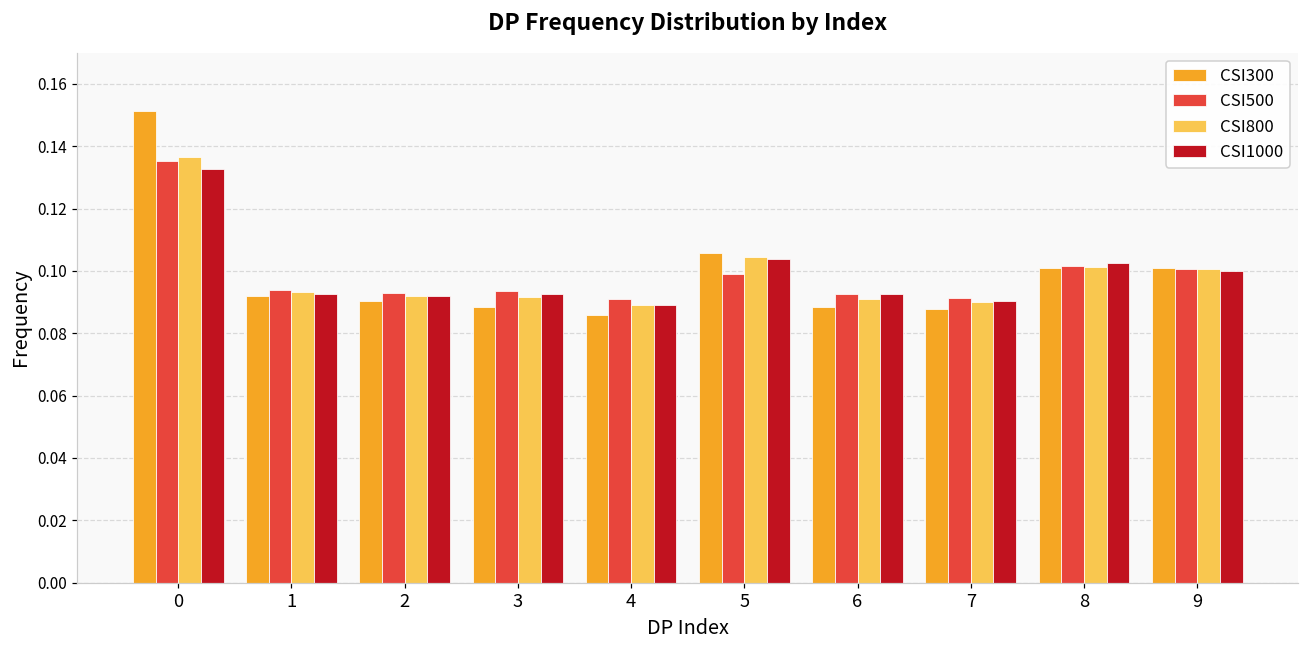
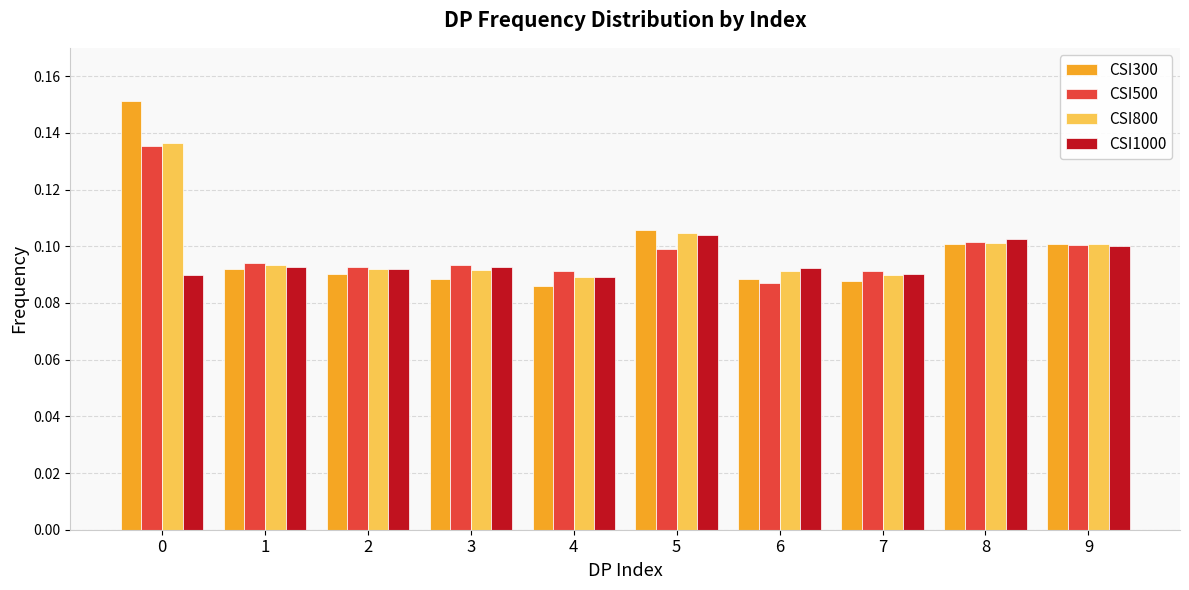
  {
    "CSI500": {
      "0": 0.135,
      "1": 0.094,
      "2": 0.093,
      "3": 0.094,
      "4": 0.091,
      "5": 0.099,
-     "6": 0.093,
+     "6": 0.087,
      "7": 0.091,
      "8": 0.102,
      "9": 0.101
    },
    "CSI1000": {
-     "0": 0.133,
+     "0": 0.090,
      "1": 0.093,
      "2": 0.092,
      "3": 0.093,
      "4": 0.089,
      "5": 0.104,
      "6": 0.092,
      "7": 0.090,
      "8": 0.103,
      "9": 0.100
    }
  }
